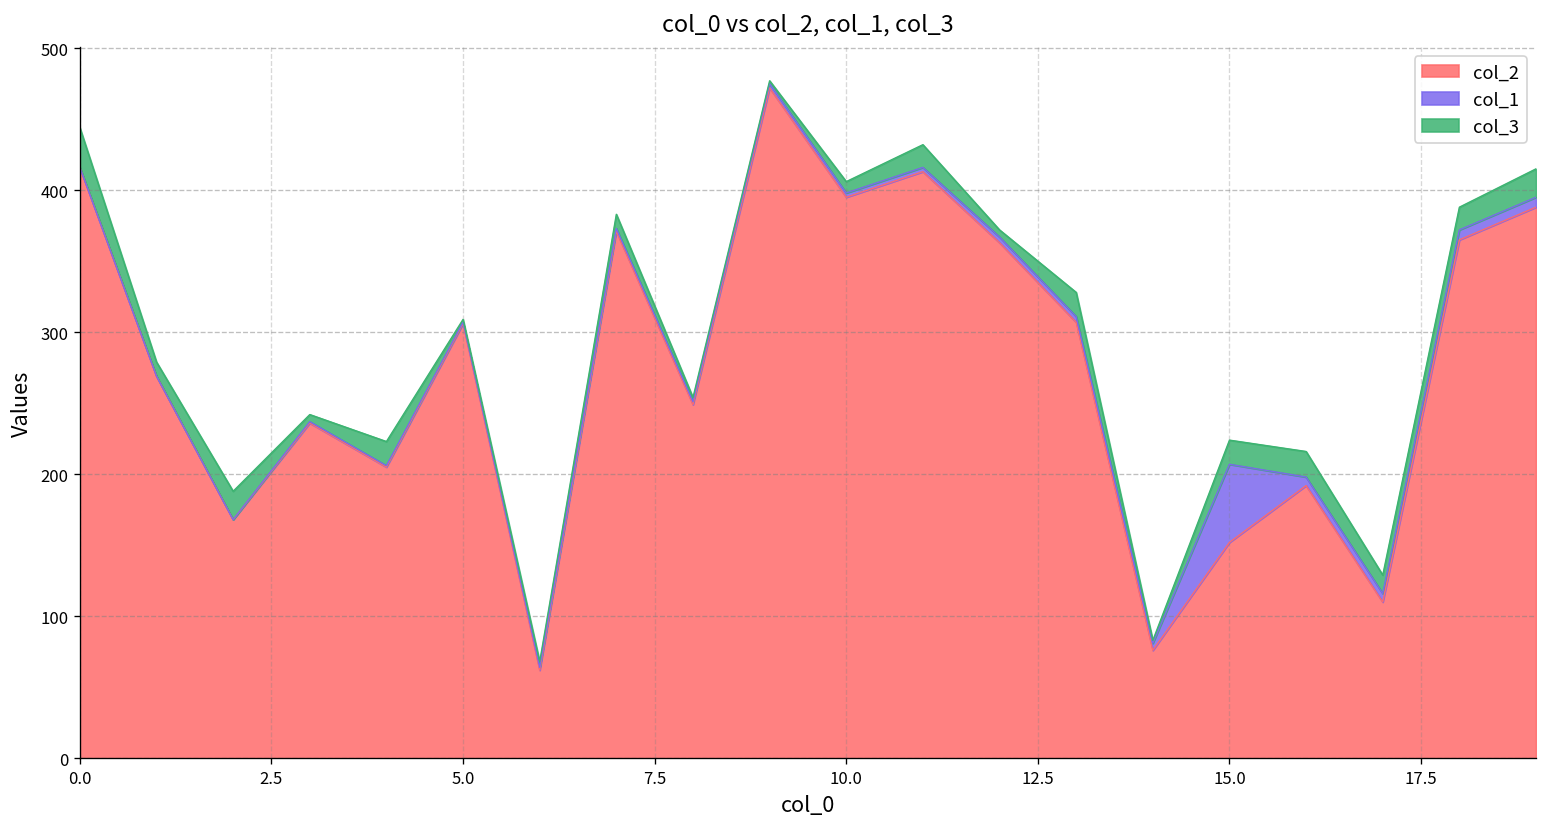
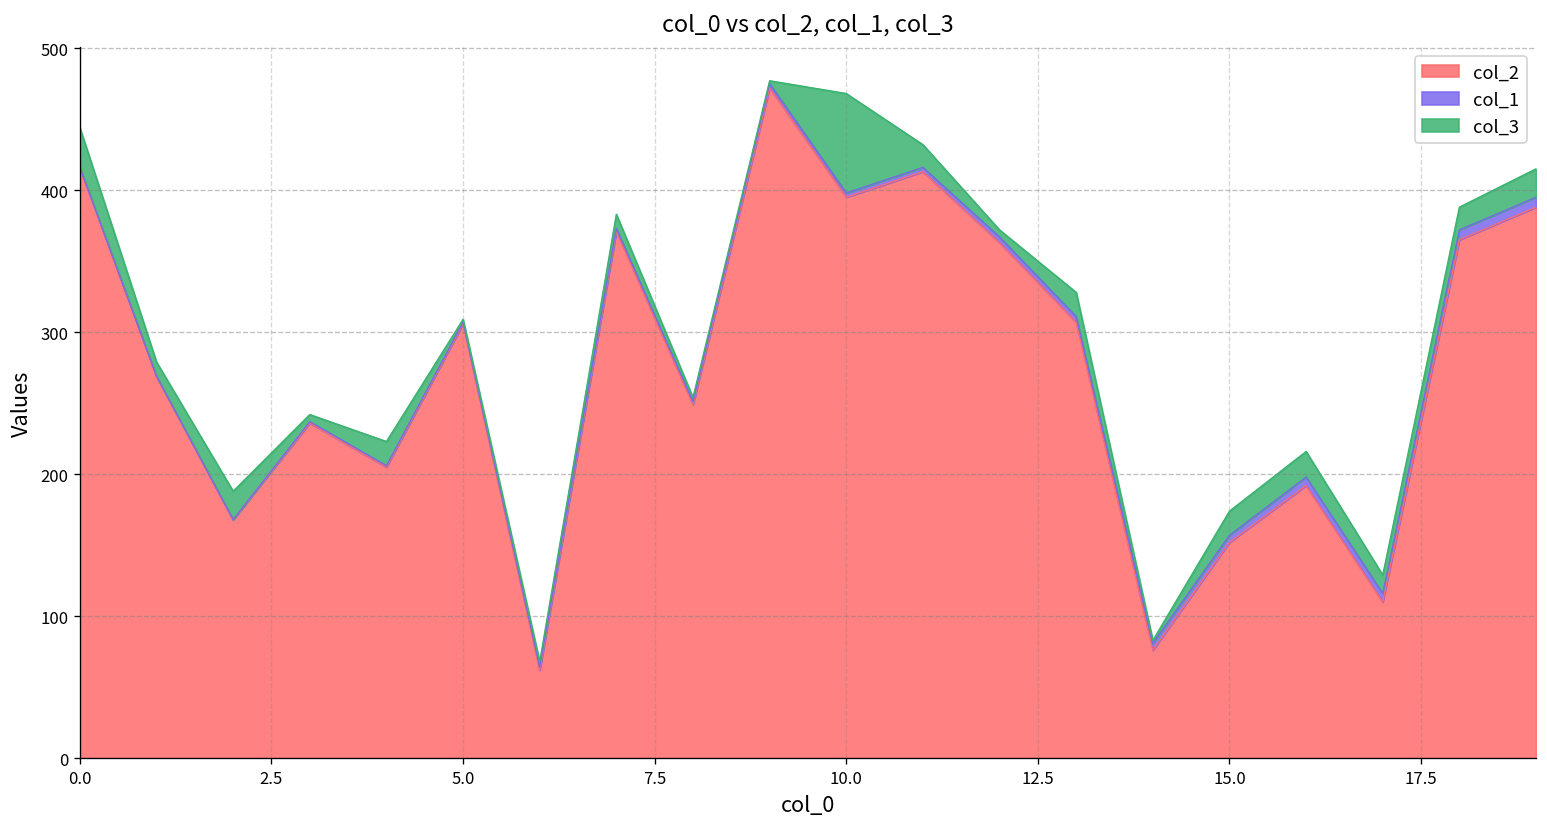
  {
    "col_2": {
      "10.0": 395,
      "15.0": 152
    },
    "col_1": {
      "10.0": 3,
-     "15.0": 55
+     "15.0": 5
    },
    "col_3": {
      "0.0": 28,
-     "10.0": 8,
+     "10.0": 70,
      "15.0": 17
    }
  }
